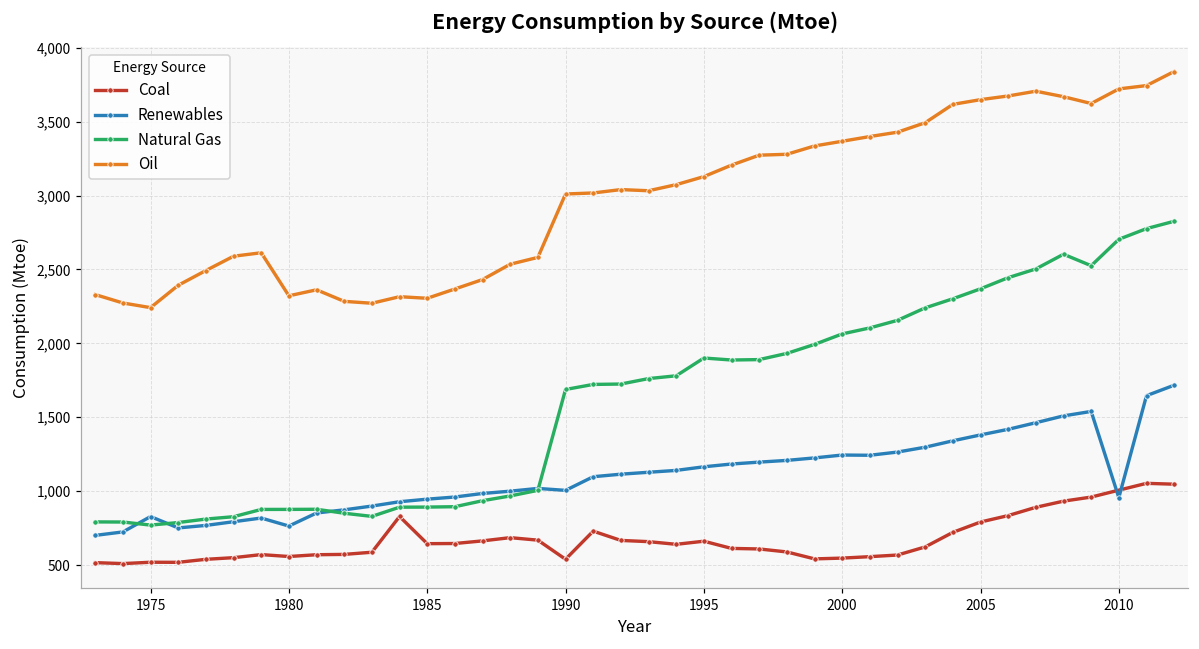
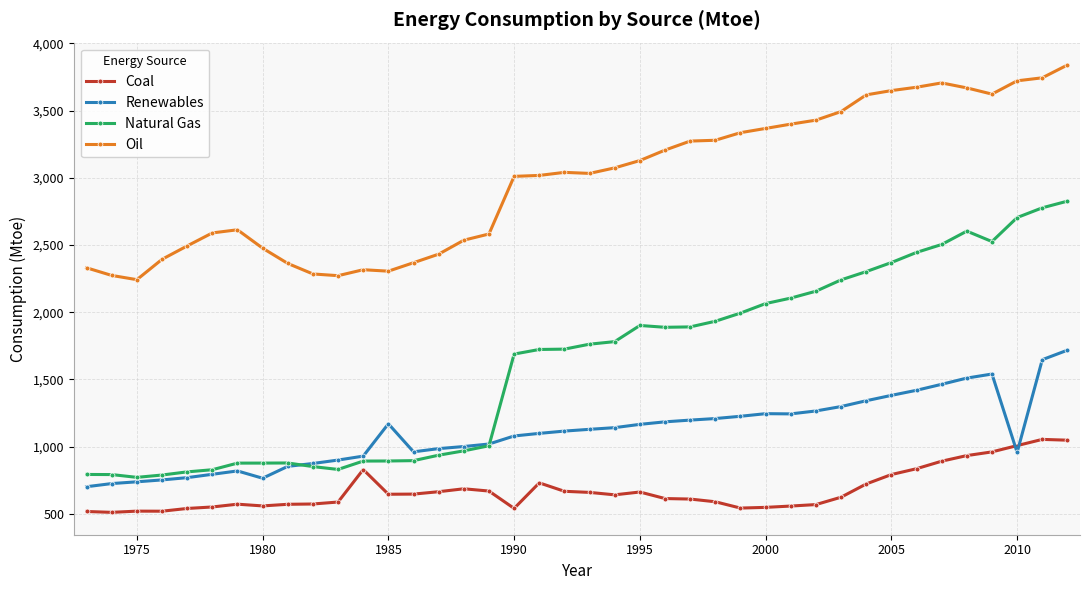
  {
    "Coal": {
      "1975": "520",
      "1980": "560",
      "1985": "640",
      "1990": "540",
      "1995": "660",
      "2000": "550",
      "2005": "790",
      "2010": "1,010"
    },
    "Renewables": {
-     "1975": "830",
+     "1975": "740",
      "1980": "760",
-     "1985": "950",
-     "1990": "1,010",
+     "1985": "1,170",
+     "1990": "1,080",
      "1995": "1,160",
      "2000": "1,240",
      "2005": "1,380",
      "2010": "960"
    },
    "Natural Gas": {
      "1975": "770",
      "1980": "880",
      "1985": "890",
      "1990": "1,690",
      "1995": "1,900",
      "2000": "2,060",
      "2005": "2,370",
      "2010": "2,700"
    },
    "Oil": {
      "1975": "2,240",
-     "1980": "2,320",
+     "1980": "2,480",
      "1985": "2,310",
      "1990": "3,010",
      "1995": "3,130",
      "2000": "3,370",
      "2005": "3,650",
      "2010": "3,720"
    }
  }
